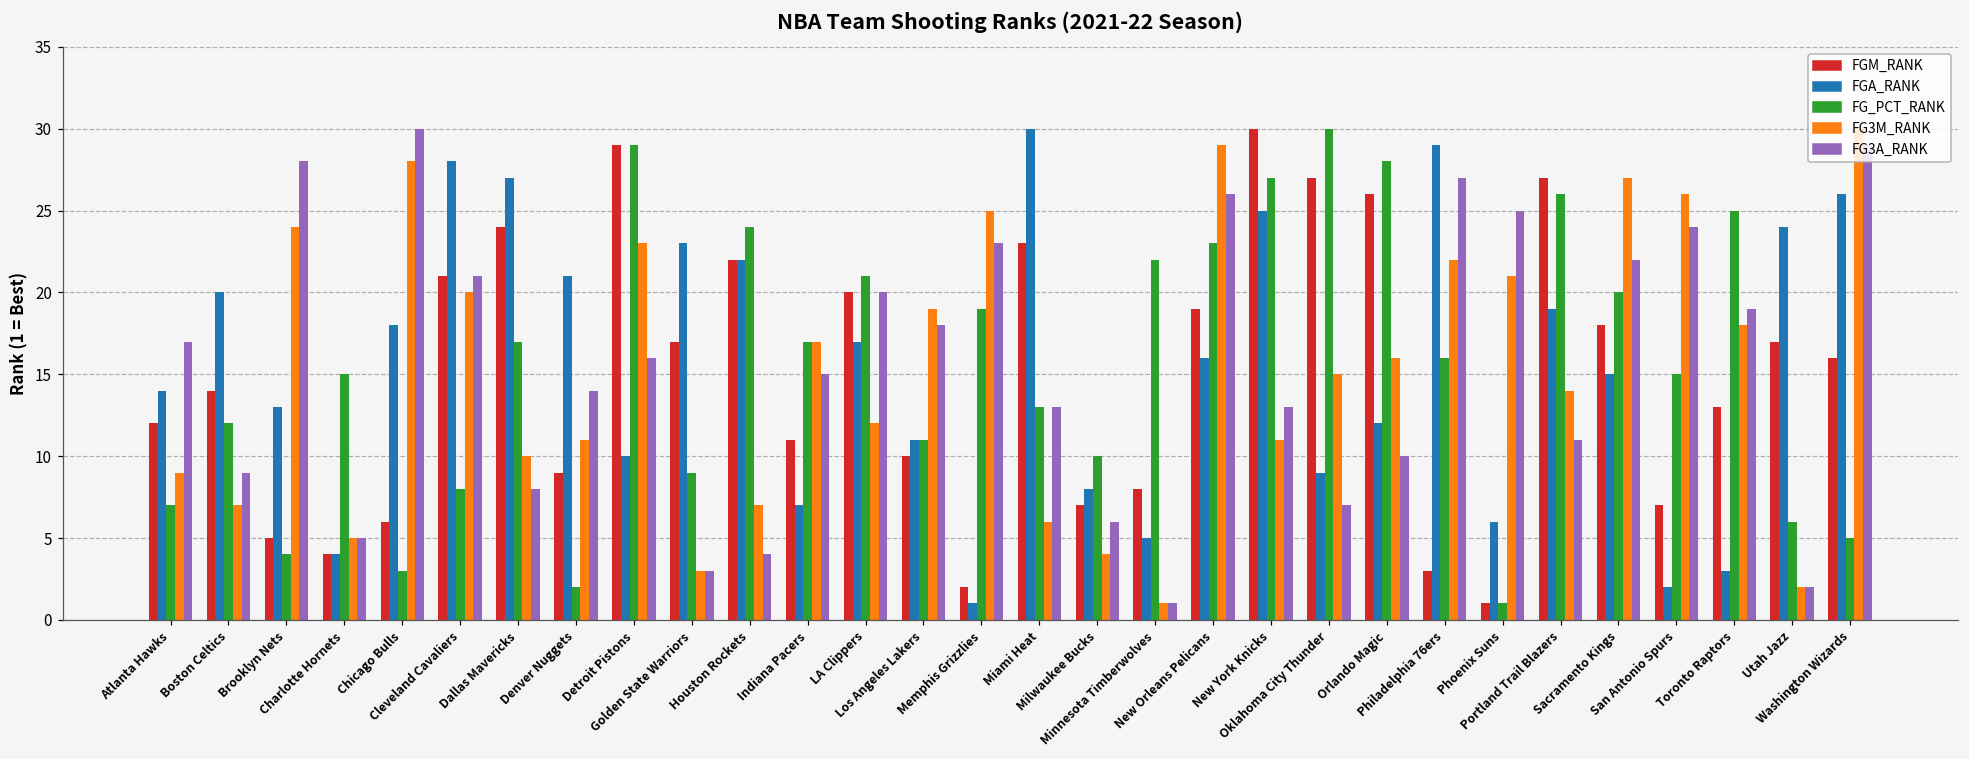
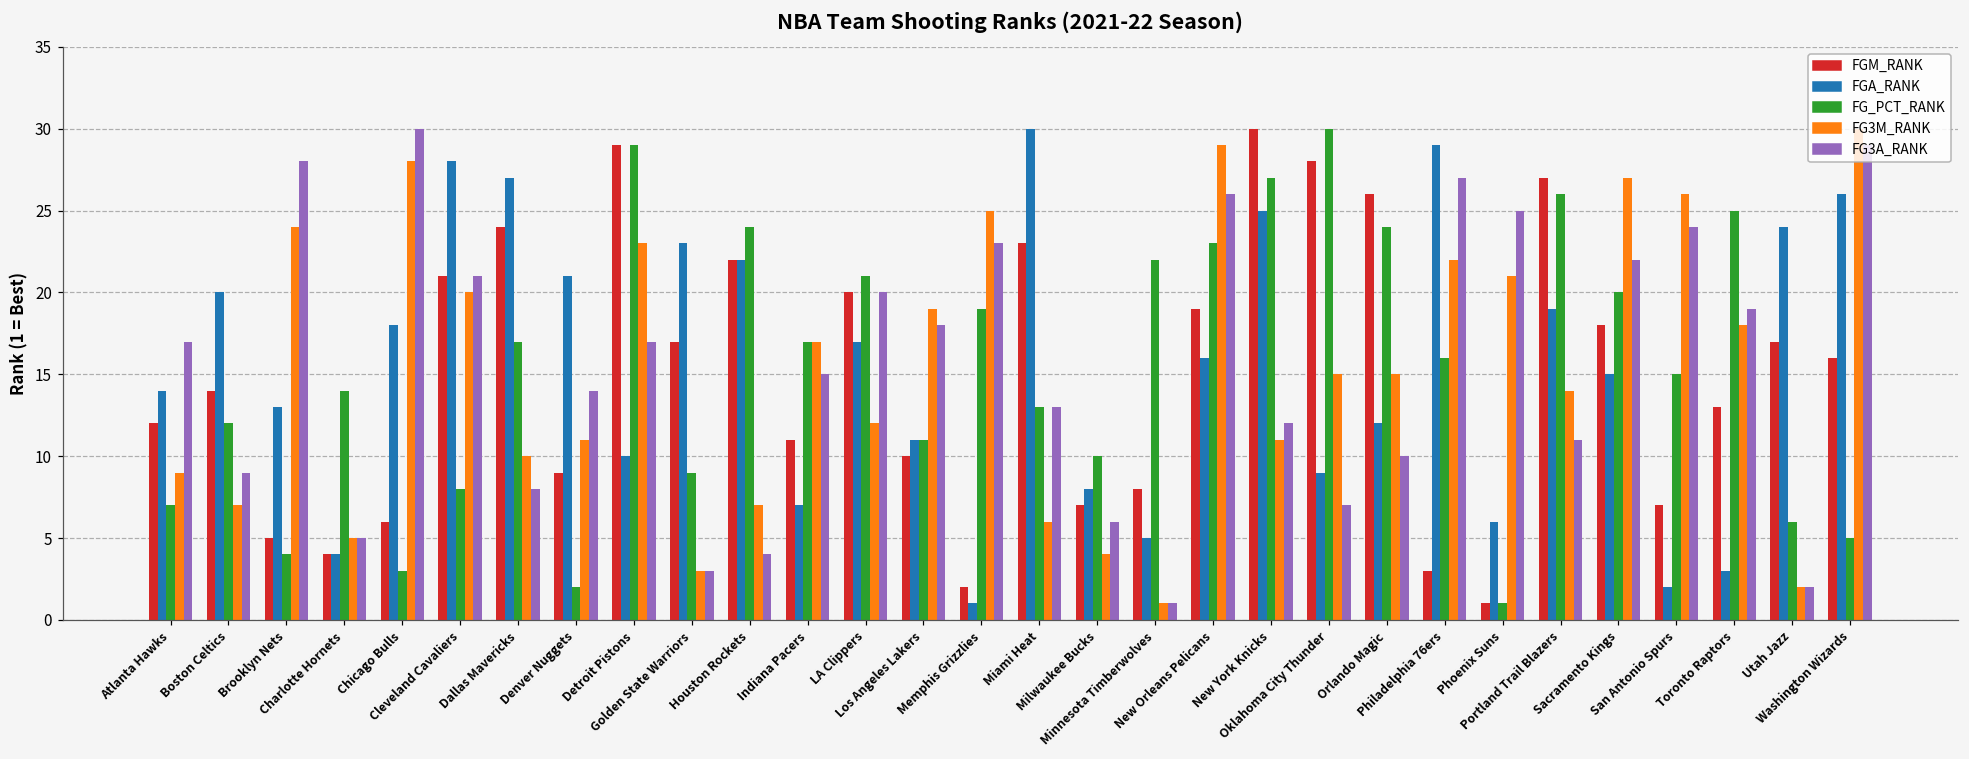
  {
    "FGM_RANK": {
      "Atlanta Hawks": 12,
      "Boston Celtics": 14,
      "Brooklyn Nets": 5,
      "Charlotte Hornets": 4,
      "Chicago Bulls": 6,
      "Cleveland Cavaliers": 21,
      "Dallas Mavericks": 24,
      "Denver Nuggets": 9,
      "Detroit Pistons": 29,
      "Golden State Warriors": 17,
      "Houston Rockets": 22,
      "Indiana Pacers": 11,
      "LA Clippers": 20,
      "Los Angeles Lakers": 10,
      "Memphis Grizzlies": 2,
      "Miami Heat": 23,
      "Milwaukee Bucks": 7,
      "Minnesota Timberwolves": 8,
      "New Orleans Pelicans": 19,
      "New York Knicks": 30,
-     "Oklahoma City Thunder": 27,
+     "Oklahoma City Thunder": 28,
      "Orlando Magic": 26,
      "Philadelphia 76ers": 3,
      "Phoenix Suns": 1,
      "Portland Trail Blazers": 27,
      "Sacramento Kings": 18,
      "San Antonio Spurs": 7,
      "Toronto Raptors": 13,
      "Utah Jazz": 17,
      "Washington Wizards": 16
    },
    "FGA_RANK": {
      "Atlanta Hawks": 14,
      "Boston Celtics": 20,
      "Brooklyn Nets": 13,
      "Charlotte Hornets": 4,
      "Chicago Bulls": 18,
      "Cleveland Cavaliers": 28,
      "Dallas Mavericks": 27,
      "Denver Nuggets": 21,
      "Detroit Pistons": 10,
      "Golden State Warriors": 23,
      "Houston Rockets": 22,
      "Indiana Pacers": 7,
      "LA Clippers": 17,
      "Los Angeles Lakers": 11,
      "Memphis Grizzlies": 1,
      "Miami Heat": 30,
      "Milwaukee Bucks": 8,
      "Minnesota Timberwolves": 5,
      "New Orleans Pelicans": 16,
      "New York Knicks": 25,
      "Oklahoma City Thunder": 9,
      "Orlando Magic": 12,
      "Philadelphia 76ers": 29,
      "Phoenix Suns": 6,
      "Portland Trail Blazers": 19,
      "Sacramento Kings": 15,
      "San Antonio Spurs": 2,
      "Toronto Raptors": 3,
      "Utah Jazz": 24,
      "Washington Wizards": 26
    },
    "FG_PCT_RANK": {
      "Atlanta Hawks": 7,
      "Boston Celtics": 12,
      "Brooklyn Nets": 4,
-     "Charlotte Hornets": 15,
+     "Charlotte Hornets": 14,
      "Chicago Bulls": 3,
      "Cleveland Cavaliers": 8,
      "Dallas Mavericks": 17,
      "Denver Nuggets": 2,
      "Detroit Pistons": 29,
      "Golden State Warriors": 9,
      "Houston Rockets": 24,
      "Indiana Pacers": 17,
      "LA Clippers": 21,
      "Los Angeles Lakers": 11,
      "Memphis Grizzlies": 19,
      "Miami Heat": 13,
      "Milwaukee Bucks": 10,
      "Minnesota Timberwolves": 22,
      "New Orleans Pelicans": 23,
      "New York Knicks": 27,
      "Oklahoma City Thunder": 30,
-     "Orlando Magic": 28,
+     "Orlando Magic": 24,
      "Philadelphia 76ers": 16,
      "Phoenix Suns": 1,
      "Portland Trail Blazers": 26,
      "Sacramento Kings": 20,
      "San Antonio Spurs": 15,
      "Toronto Raptors": 25,
      "Utah Jazz": 6,
      "Washington Wizards": 5
    },
    "FG3M_RANK": {
      "Atlanta Hawks": 9,
      "Boston Celtics": 7,
      "Brooklyn Nets": 24,
      "Charlotte Hornets": 5,
      "Chicago Bulls": 28,
      "Cleveland Cavaliers": 20,
      "Dallas Mavericks": 10,
      "Denver Nuggets": 11,
      "Detroit Pistons": 23,
      "Golden State Warriors": 3,
      "Houston Rockets": 7,
      "Indiana Pacers": 17,
      "LA Clippers": 12,
      "Los Angeles Lakers": 19,
      "Memphis Grizzlies": 25,
      "Miami Heat": 6,
      "Milwaukee Bucks": 4,
      "Minnesota Timberwolves": 1,
      "New Orleans Pelicans": 29,
      "New York Knicks": 11,
      "Oklahoma City Thunder": 15,
-     "Orlando Magic": 16,
+     "Orlando Magic": 15,
      "Philadelphia 76ers": 22,
      "Phoenix Suns": 21,
      "Portland Trail Blazers": 14,
      "Sacramento Kings": 27,
      "San Antonio Spurs": 26,
      "Toronto Raptors": 18,
      "Utah Jazz": 2
    },
    "FG3A_RANK": {
      "Atlanta Hawks": 17,
      "Boston Celtics": 9,
      "Brooklyn Nets": 28,
      "Charlotte Hornets": 5,
      "Chicago Bulls": 30,
      "Cleveland Cavaliers": 21,
      "Dallas Mavericks": 8,
      "Denver Nuggets": 14,
-     "Detroit Pistons": 16,
+     "Detroit Pistons": 17,
      "Golden State Warriors": 3,
      "Houston Rockets": 4,
      "Indiana Pacers": 15,
      "LA Clippers": 20,
      "Los Angeles Lakers": 18,
      "Memphis Grizzlies": 23,
      "Miami Heat": 13,
      "Milwaukee Bucks": 6,
      "Minnesota Timberwolves": 1,
      "New Orleans Pelicans": 26,
-     "New York Knicks": 13,
+     "New York Knicks": 12,
      "Oklahoma City Thunder": 7,
      "Orlando Magic": 10,
      "Philadelphia 76ers": 27,
      "Phoenix Suns": 25,
      "Portland Trail Blazers": 11,
      "Sacramento Kings": 22,
      "San Antonio Spurs": 24,
      "Toronto Raptors": 19,
      "Utah Jazz": 2
    }
  }
